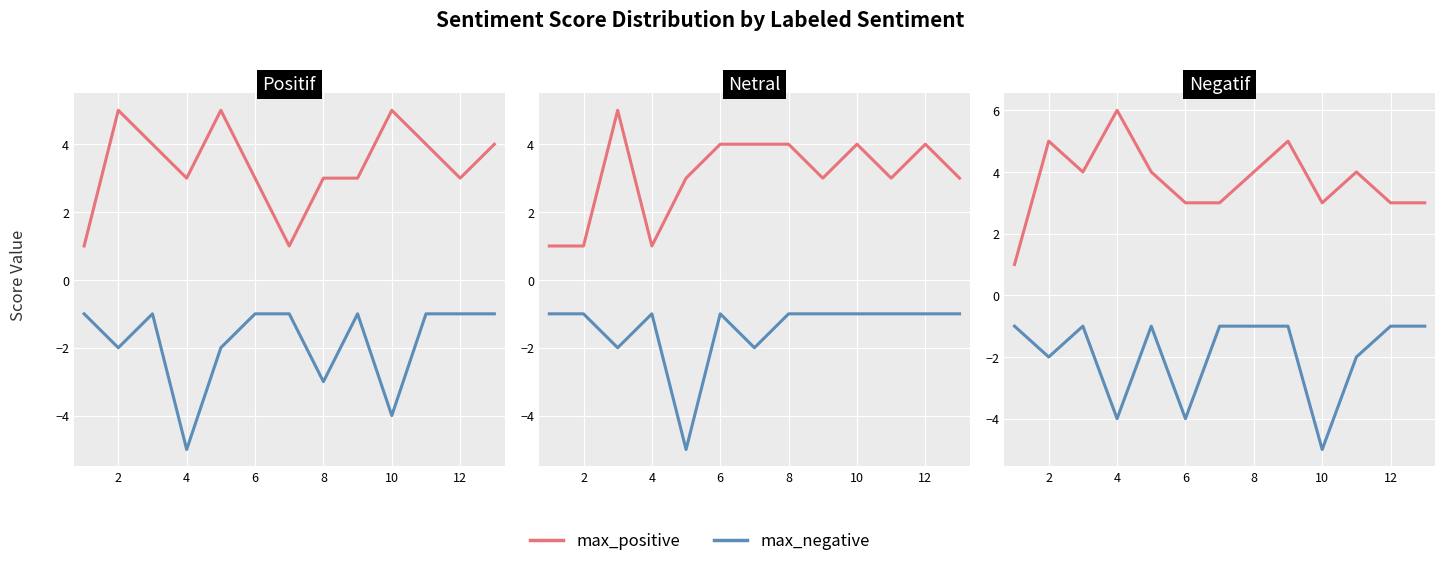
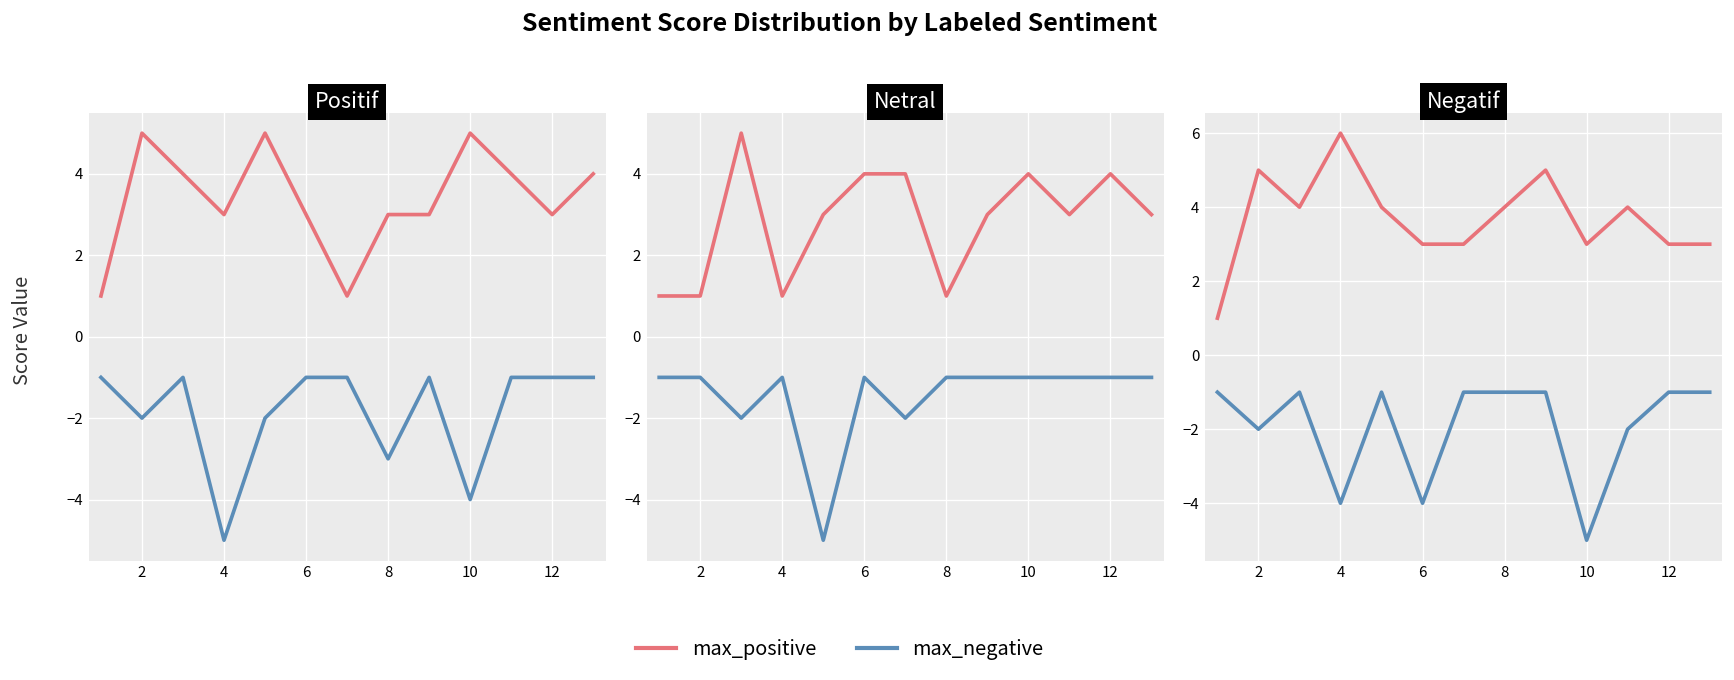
  {
    "Positif": {
      "max_positive": {
        "2": 5.0,
        "4": 3.0,
        "6": 3.0,
        "8": 3.0,
        "10": 5.0,
        "12": 3.0
      },
      "max_negative": {
        "2": -2.0,
        "4": -5.0,
        "6": -1.0,
        "8": -3.0,
        "10": -4.0,
        "12": -1.0
      }
    },
    "Netral": {
      "max_positive": {
        "2": 1,
        "4": 1,
        "6": 4,
-       "8": 4,
+       "8": 1,
        "10": 4,
        "12": 4
      },
      "max_negative": {
        "2": -1,
        "4": -1,
        "6": -1,
        "8": -1,
        "10": -1,
        "12": -1
      }
    },
    "Negatif": {
      "max_positive": {
        "2": 5.0,
        "4": 6.0,
        "6": 3.0,
        "8": 4.0,
        "10": 3.0,
        "12": 3.0
      },
      "max_negative": {
        "2": -2.0,
        "4": -4.0,
        "6": -4.0,
        "8": -1.0,
        "10": -5.0,
        "12": -1.0
      }
    }
  }
